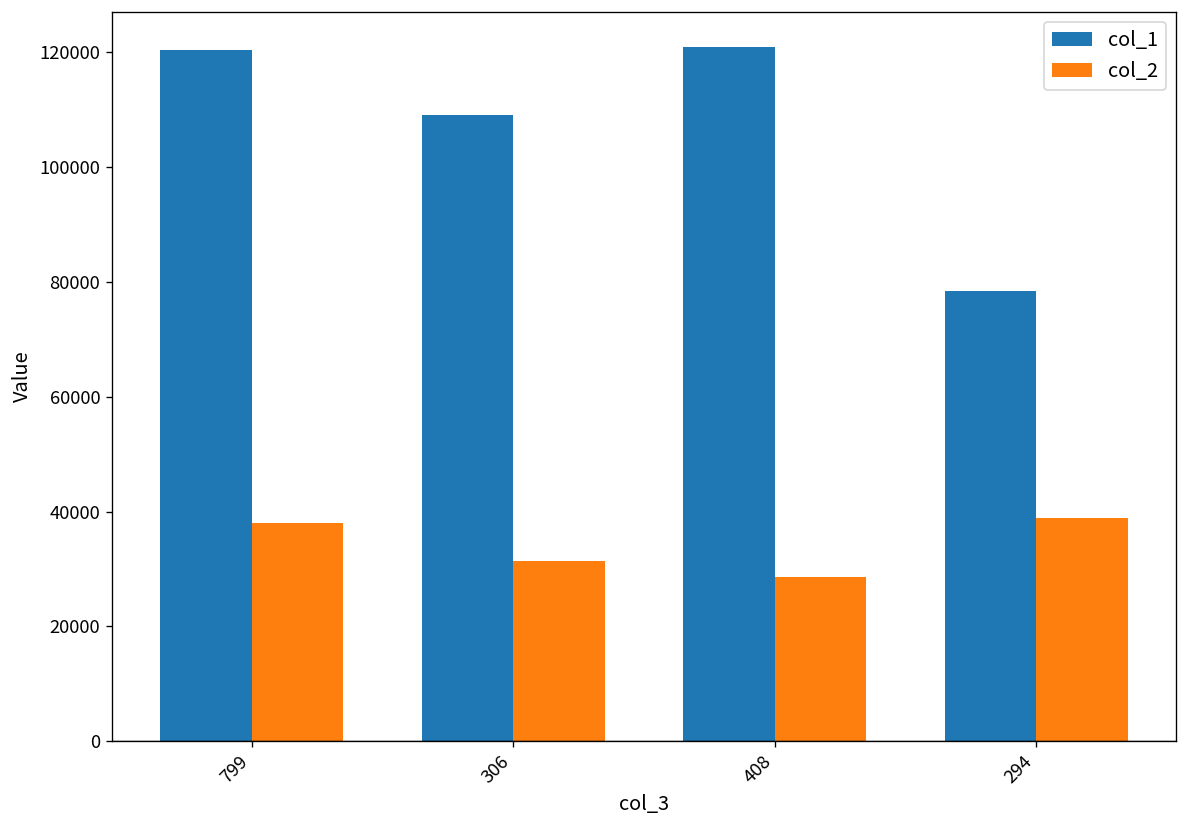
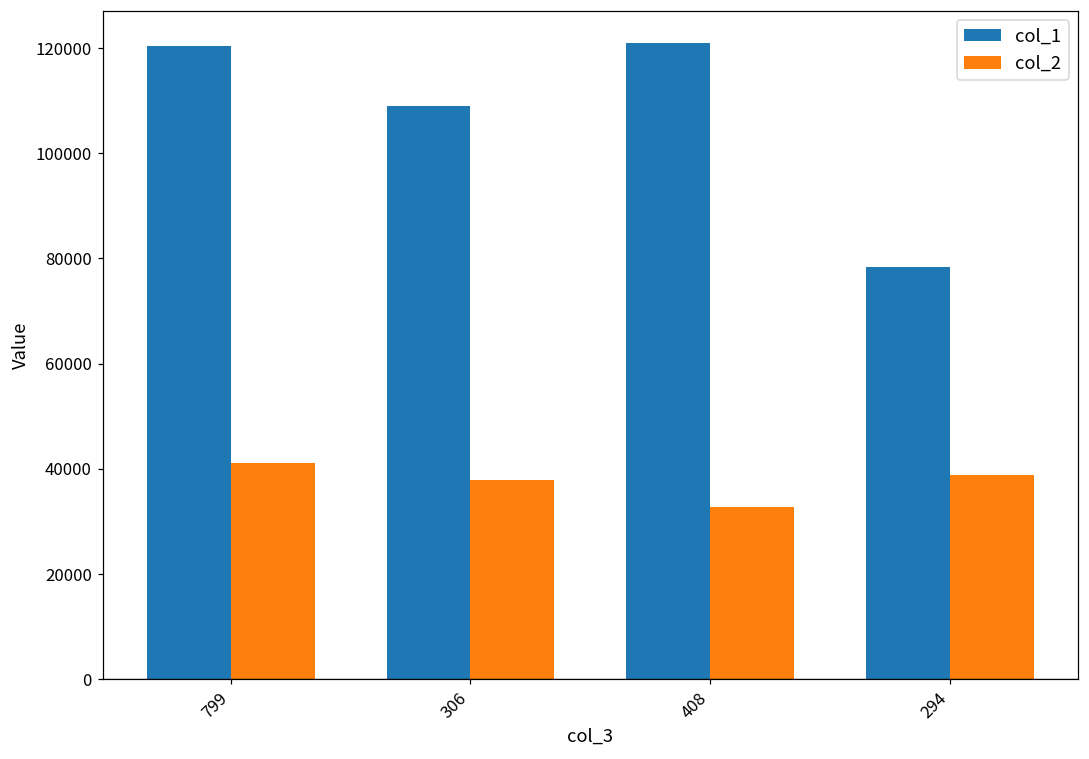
  {
    "col_1": {
      "799": 120000,
      "306": 109000,
      "408": 121000,
      "294": 78000
    },
    "col_2": {
-     "799": 38000,
-     "306": 31000,
-     "408": 29000,
+     "799": 41000,
+     "306": 38000,
+     "408": 33000,
      "294": 39000
    }
  }
